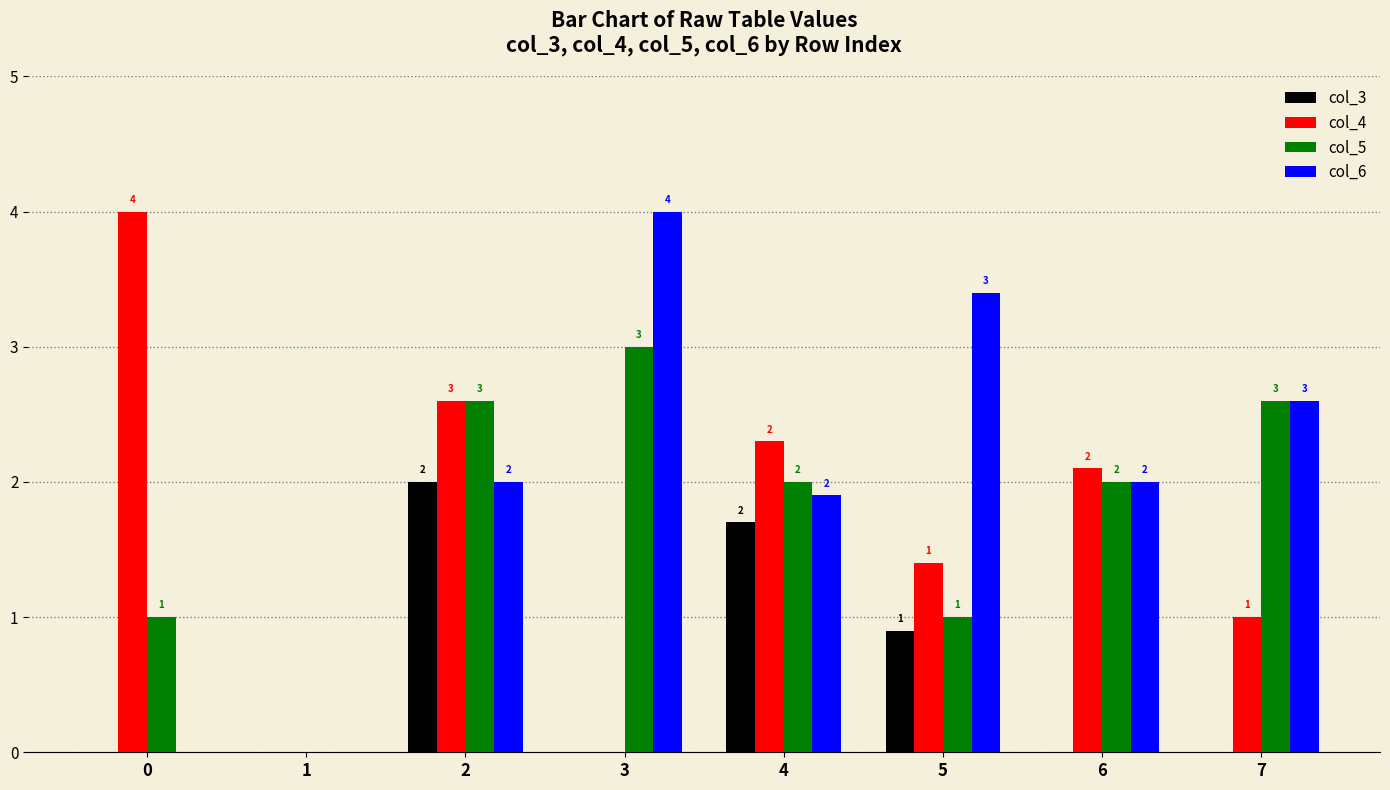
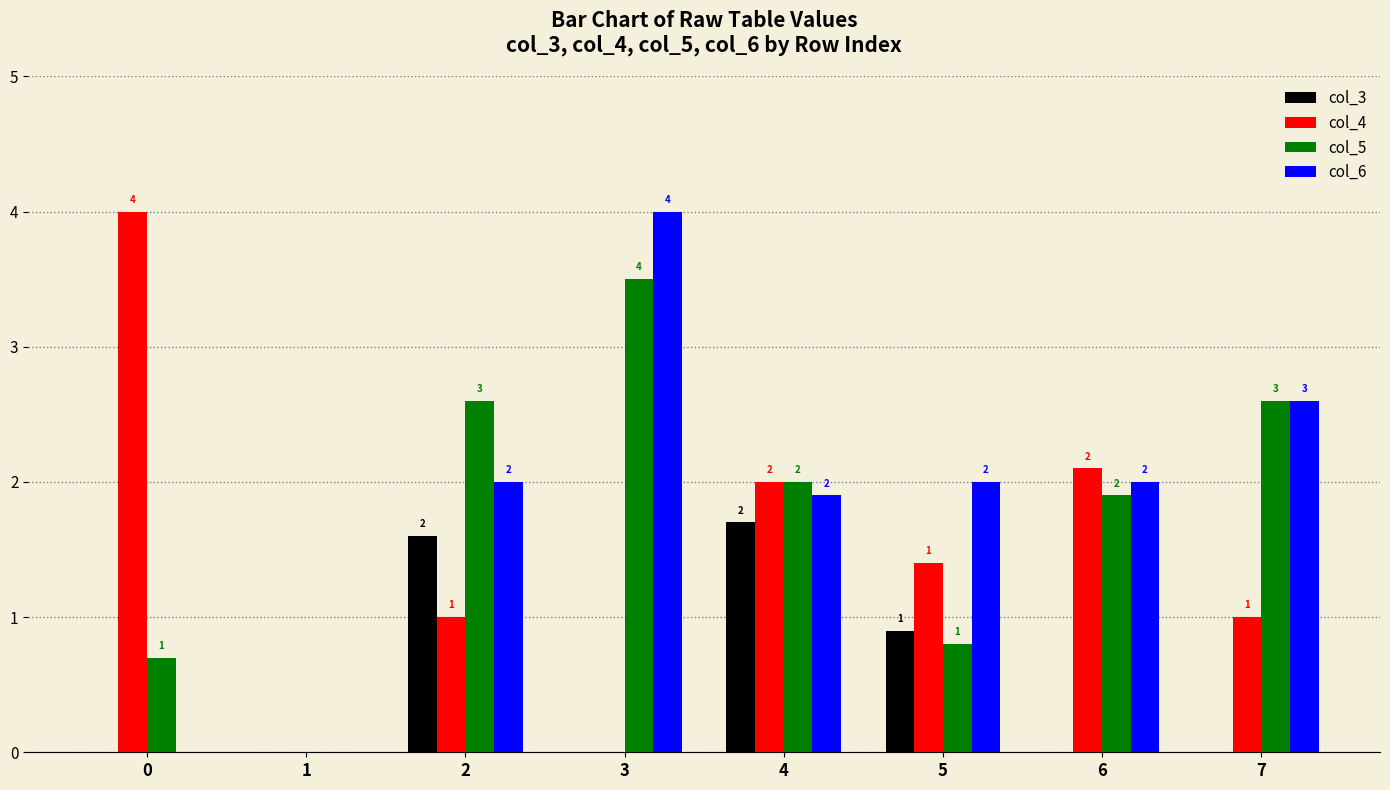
  {
    "col_3": {
      "0": 0.0,
      "1": 0.0,
-     "2": 2.0,
+     "2": 1.6,
      "3": 0.0,
      "6": 0.0,
      "7": 0.0
    },
    "col_4": {
      "0": 4,
-     "2": 3,
-     "4": 2.3,
+     "2": 1,
+     "4": 2.0,
      "5": 1,
      "6": 2,
      "7": 1
    },
    "col_5": {
-     "0": 1.0,
+     "0": 0.7,
      "2": 3,
-     "3": 3,
+     "3": 4,
      "4": 2,
-     "5": 1.0,
-     "6": 2.0,
+     "5": 0.8,
+     "6": 1.9,
      "7": 3
    },
    "col_6": {
      "2": 2,
      "3": 4,
      "4": 2,
-     "5": 3,
+     "5": 2,
      "6": 2,
      "7": 3
    }
  }
